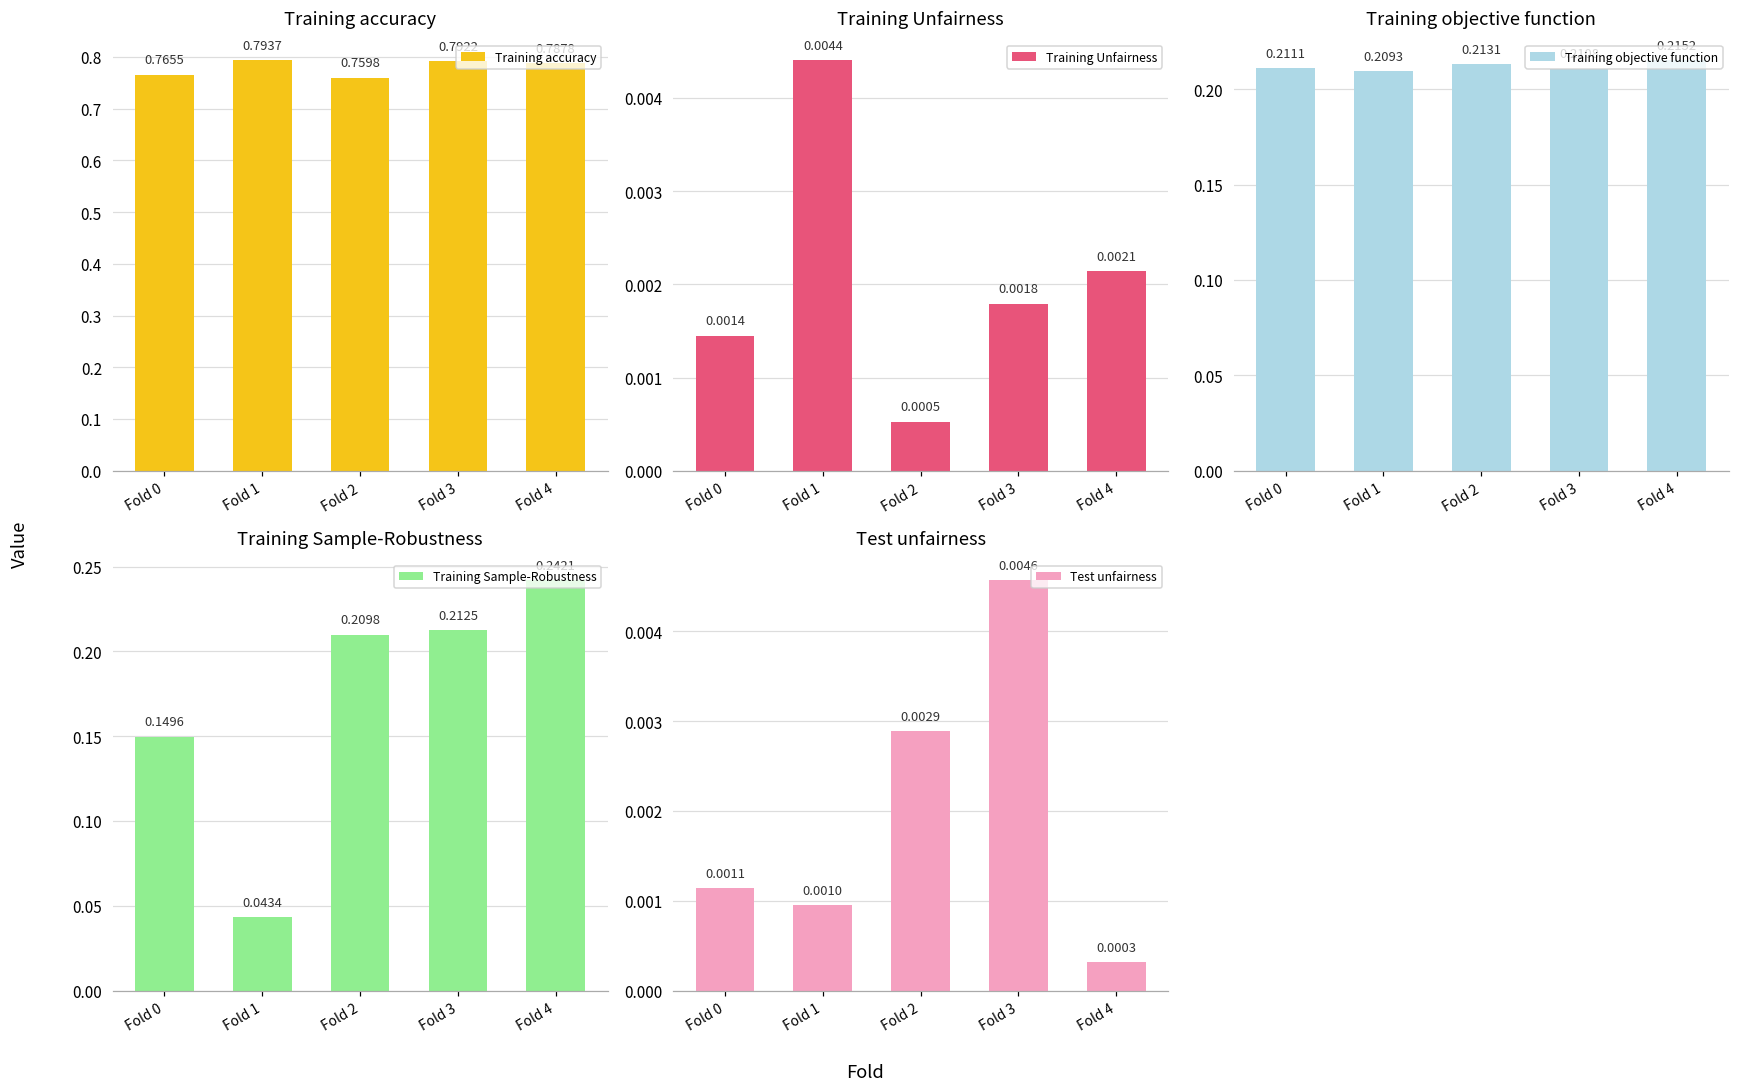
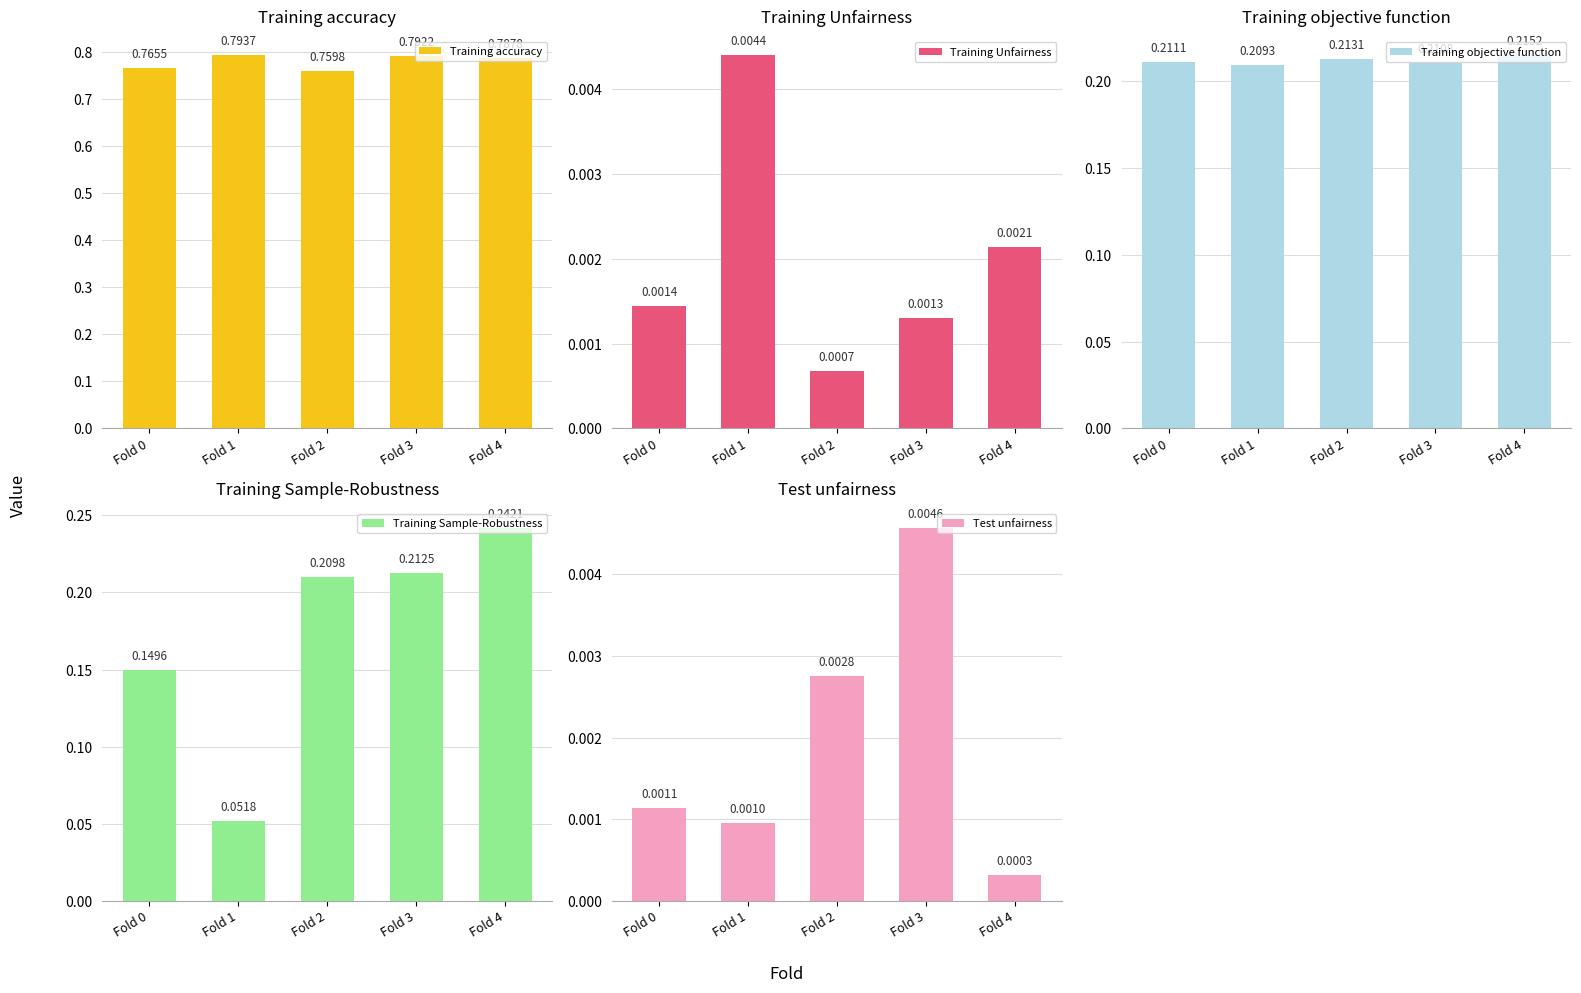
  {
    "Training accuracy": {
      "Fold 0": 0.7655,
      "Fold 1": 0.7937,
      "Fold 2": 0.7598
    },
    "Training Unfairness": {
      "Fold 0": 0.0014,
      "Fold 1": 0.0044,
-     "Fold 2": 0.0005,
-     "Fold 3": 0.0018,
+     "Fold 2": 0.0007,
+     "Fold 3": 0.0013,
      "Fold 4": 0.0021
    },
    "Training objective function": {
      "Fold 0": 0.2111,
      "Fold 1": 0.2093,
      "Fold 2": 0.2131
    },
    "Training Sample-Robustness": {
      "Fold 0": 0.1496,
-     "Fold 1": 0.0434,
+     "Fold 1": 0.0518,
      "Fold 2": 0.2098,
      "Fold 3": 0.2125
    },
    "Test unfairness": {
      "Fold 0": 0.0011,
      "Fold 1": 0.0010,
-     "Fold 2": 0.0029,
+     "Fold 2": 0.0028,
      "Fold 4": 0.0003
    }
  }
